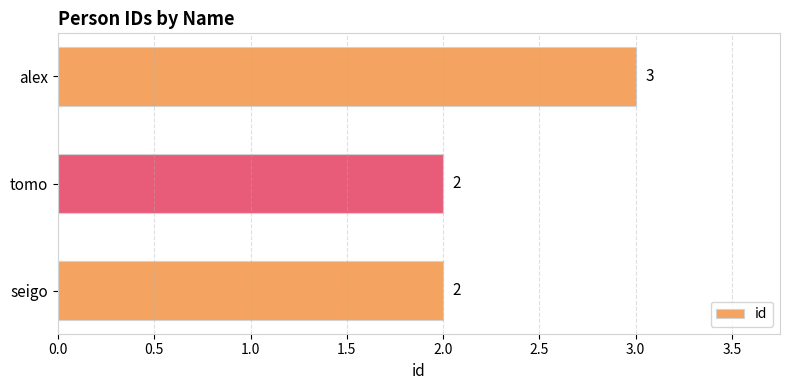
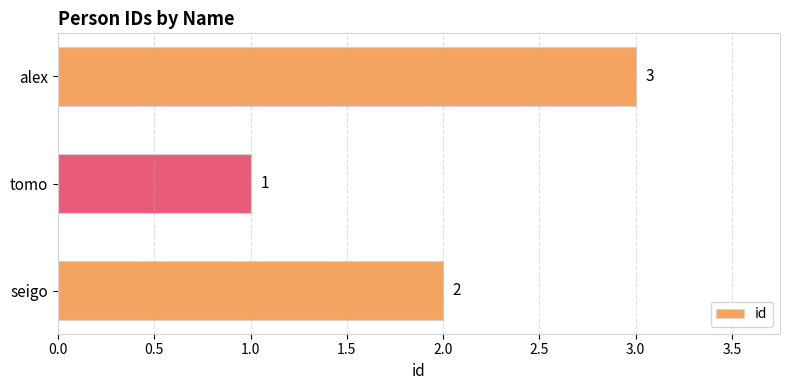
  {
    "alex": 3,
-   "tomo": 2,
+   "tomo": 1,
    "seigo": 2
  }
